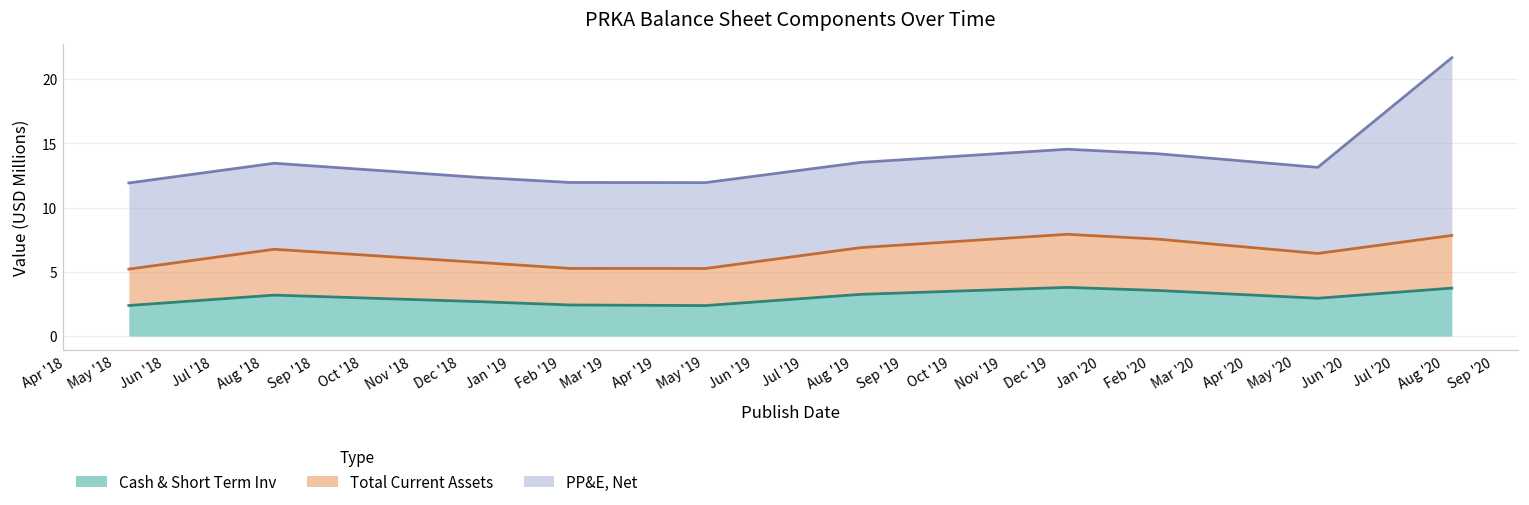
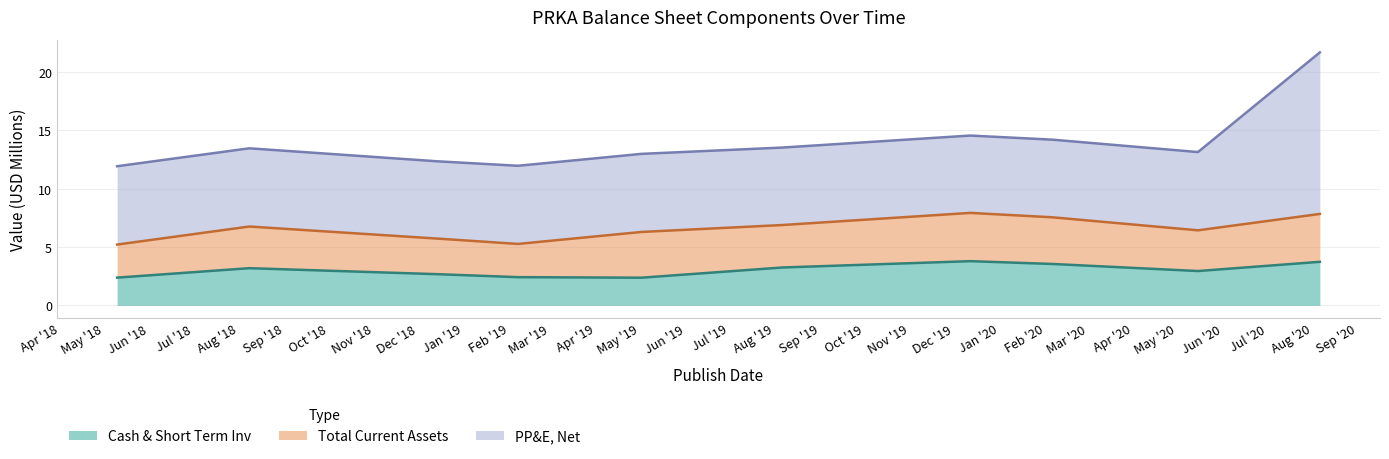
  {
    "Cash & Short Term Inv": {
      "May '19": 2.4
    },
    "Total Current Assets": {
-     "May '19": 2.9
+     "May '19": 3.9
    },
    "PP&E, Net": {
      "May '19": 6.7
    }
  }
